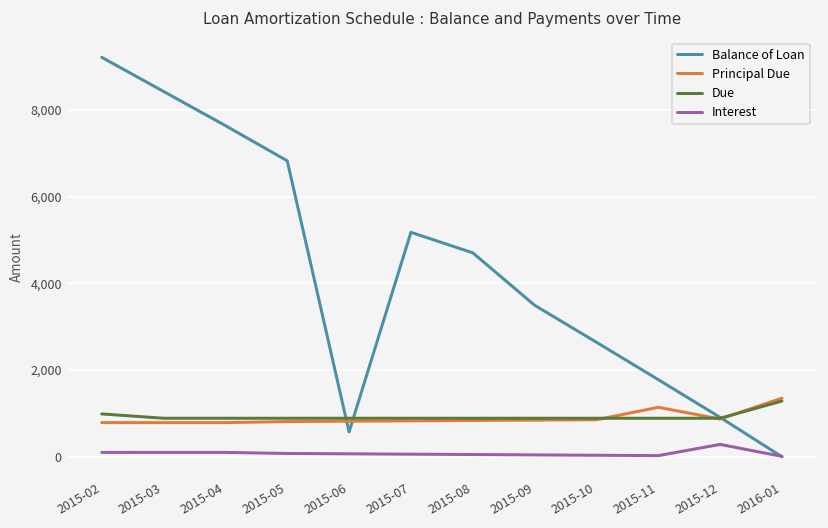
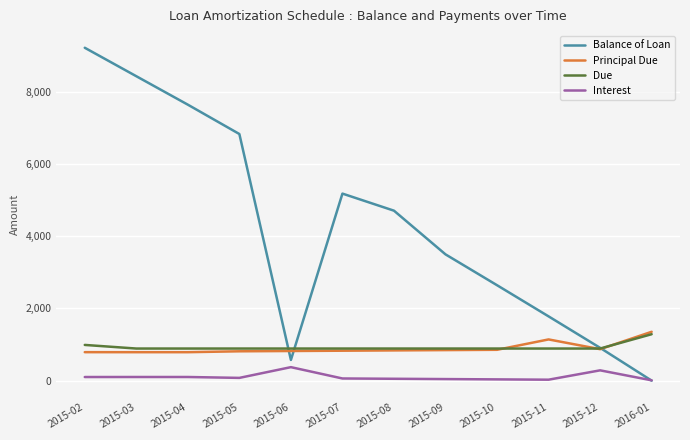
  {
    "Balance of Loan": {
      "2015-02": "9,200",
      "2015-03": "8,400",
      "2015-04": "7,600",
      "2015-05": "6,800",
      "2015-06": "600",
      "2015-07": "5,200",
      "2015-08": "4,700",
      "2015-09": "3,500",
      "2015-10": "2,600",
      "2015-11": "1,800"
    },
    "Principal Due": {
      "2015-02": "800",
      "2015-03": "800",
      "2015-04": "800",
      "2015-05": "800",
      "2015-11": "1,100"
    },
    "Due": {
      "2015-02": "1,000",
      "2015-03": "900",
      "2015-04": "900",
      "2015-05": "900",
      "2015-11": "900"
    },
    "Interest": {
      "2015-02": "100",
      "2015-03": "100",
      "2015-04": "100",
      "2015-05": "100",
-     "2015-06": "100",
+     "2015-06": "400",
      "2015-07": "100",
      "2015-08": "100",
      "2015-09": "0",
      "2015-10": "0",
      "2015-11": "0",
      "2015-12": "300"
    }
  }
